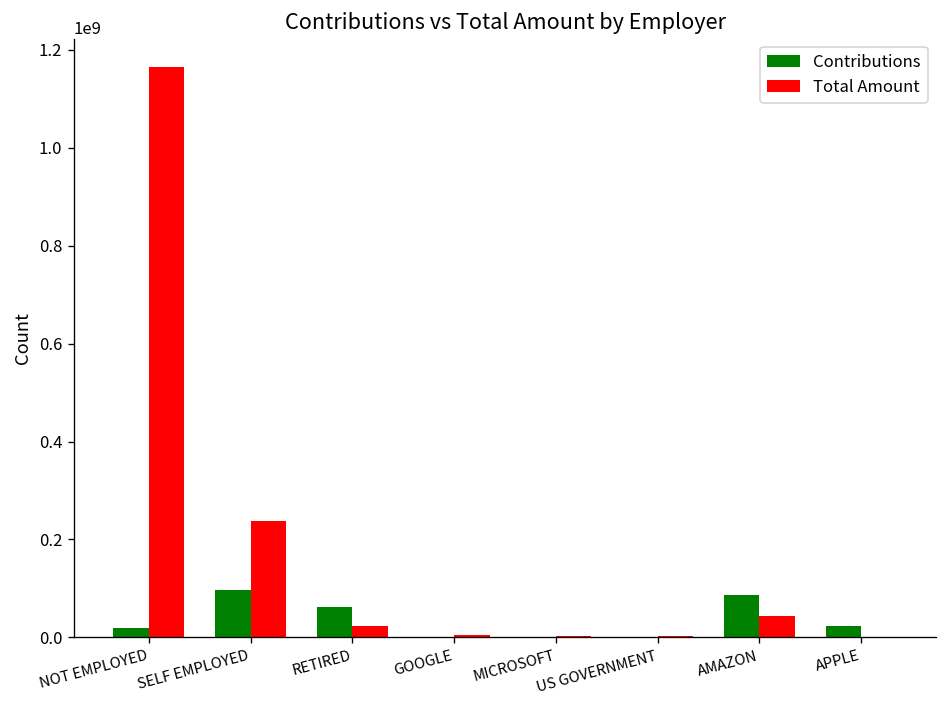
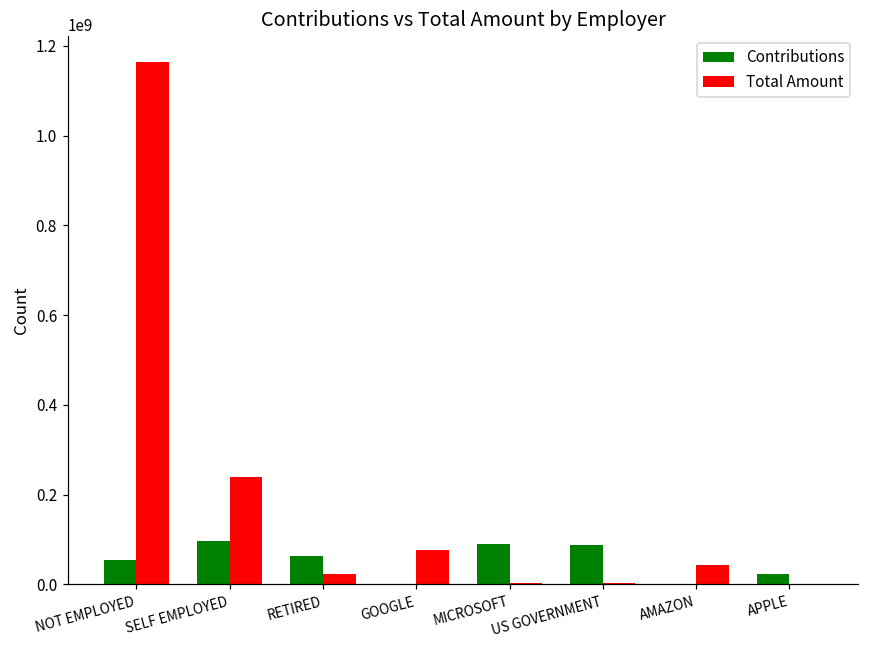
  {
    "Contributions": {
-     "NOT EMPLOYED": 20000000,
+     "NOT EMPLOYED": 50000000,
      "SELF EMPLOYED": 100000000,
      "RETIRED": 60000000,
-     "MICROSOFT": 0,
-     "US GOVERNMENT": 0,
-     "AMAZON": 90000000,
+     "MICROSOFT": 90000000,
+     "US GOVERNMENT": 90000000,
+     "AMAZON": 0,
      "APPLE": 20000000
    },
    "Total Amount": {
      "NOT EMPLOYED": 1160000000,
      "SELF EMPLOYED": 240000000,
      "RETIRED": 20000000,
-     "GOOGLE": 0,
+     "GOOGLE": 80000000,
      "AMAZON": 40000000
    }
  }
